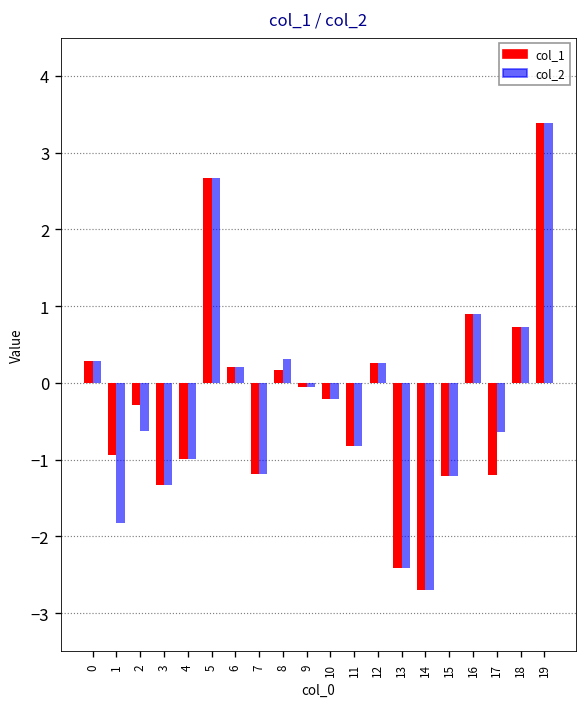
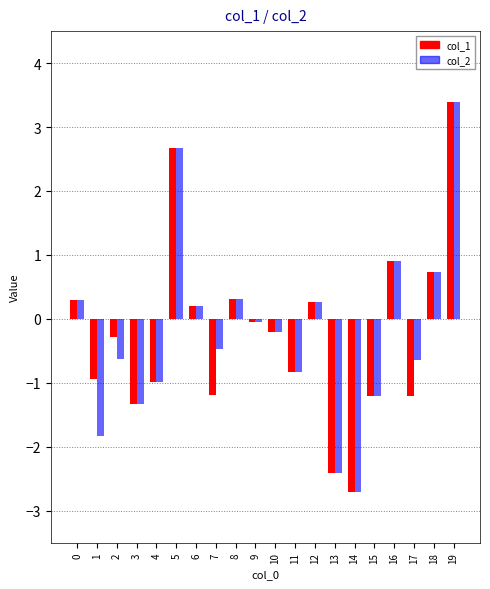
  {
    "col_1": {
      "0": 0.3,
      "1": -0.9,
      "2": -0.3,
      "3": -1.3,
      "4": -1.0,
      "5": 2.7,
      "6": 0.2,
      "7": -1.2,
-     "8": 0.2,
+     "8": 0.3,
      "9": -0.1,
      "10": -0.2,
      "11": -0.8,
      "12": 0.3,
      "13": -2.4,
      "14": -2.7,
      "15": -1.2,
      "16": 0.9,
      "17": -1.2,
      "18": 0.7,
      "19": 3.4
    },
    "col_2": {
      "0": 0.3,
      "1": -1.8,
      "2": -0.6,
      "3": -1.3,
      "4": -1.0,
      "5": 2.7,
      "6": 0.2,
-     "7": -1.2,
+     "7": -0.5,
      "8": 0.3,
      "9": -0.1,
      "10": -0.2,
      "11": -0.8,
      "12": 0.3,
      "13": -2.4,
      "14": -2.7,
      "15": -1.2,
      "16": 0.9,
      "17": -0.6,
      "18": 0.7,
      "19": 3.4
    }
  }
